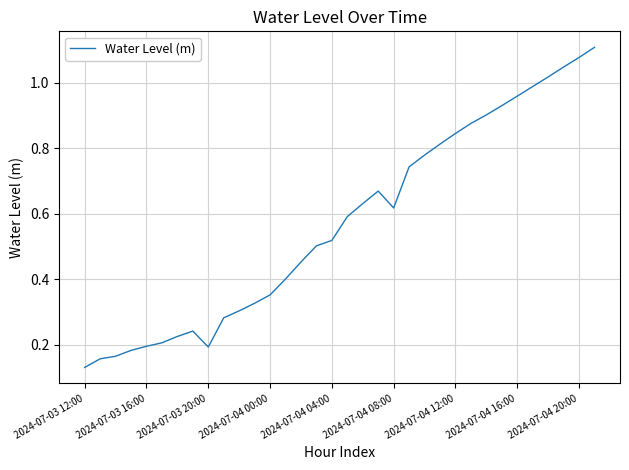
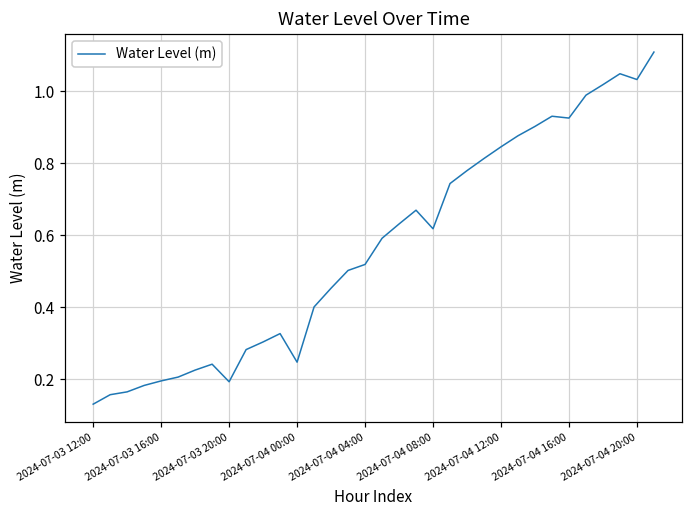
  {
    "2024-07-03 12:00": 0.13,
    "2024-07-03 16:00": 0.20,
    "2024-07-03 20:00": 0.19,
-   "2024-07-04 00:00": 0.35,
+   "2024-07-04 00:00": 0.25,
    "2024-07-04 04:00": 0.52,
    "2024-07-04 08:00": 0.62,
    "2024-07-04 12:00": 0.85,
-   "2024-07-04 16:00": 0.96,
-   "2024-07-04 20:00": 1.08
+   "2024-07-04 16:00": 0.93,
+   "2024-07-04 20:00": 1.03
  }
